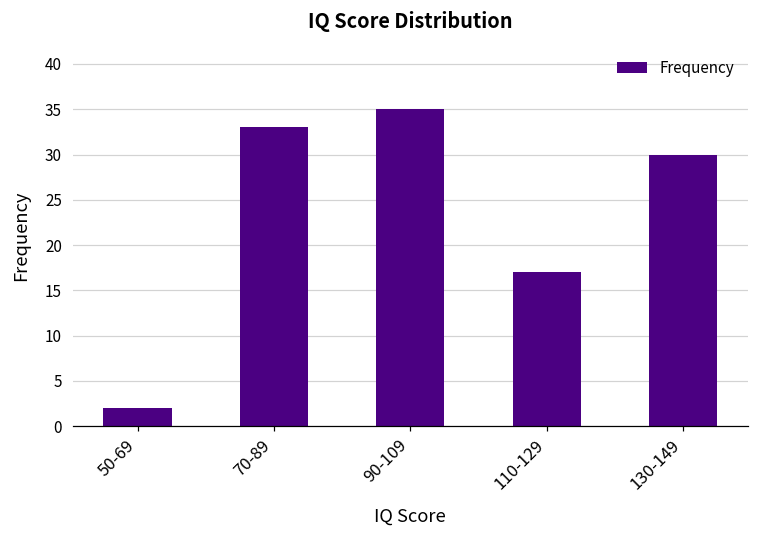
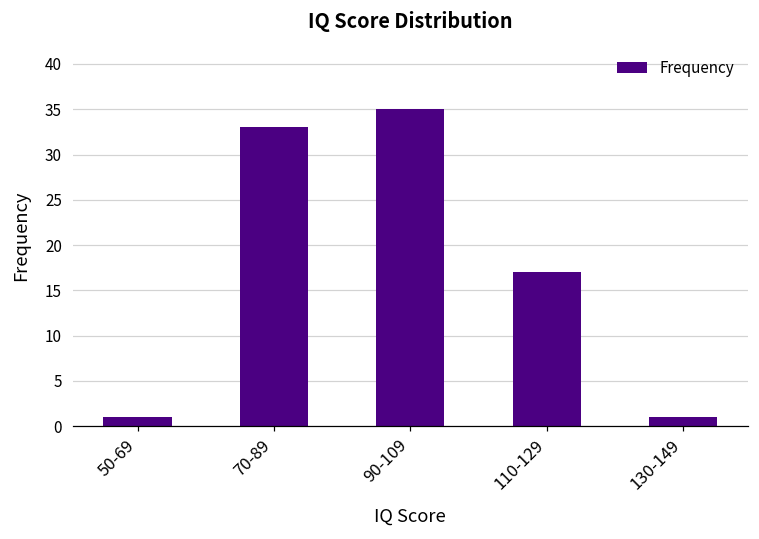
  {
-   "50-69": 2,
+   "50-69": 1,
    "70-89": 33,
    "90-109": 35,
    "110-129": 17,
-   "130-149": 30
+   "130-149": 1
  }
